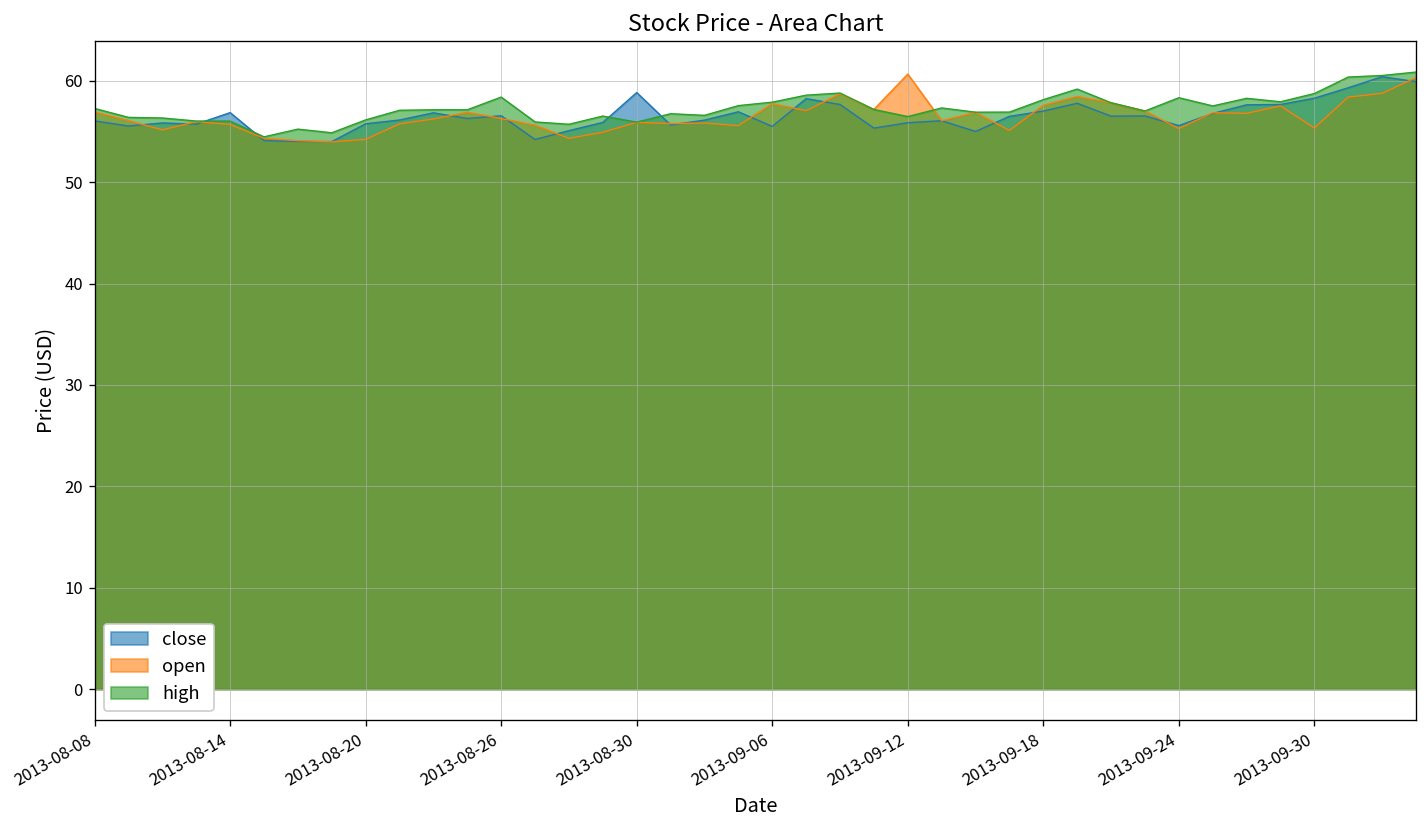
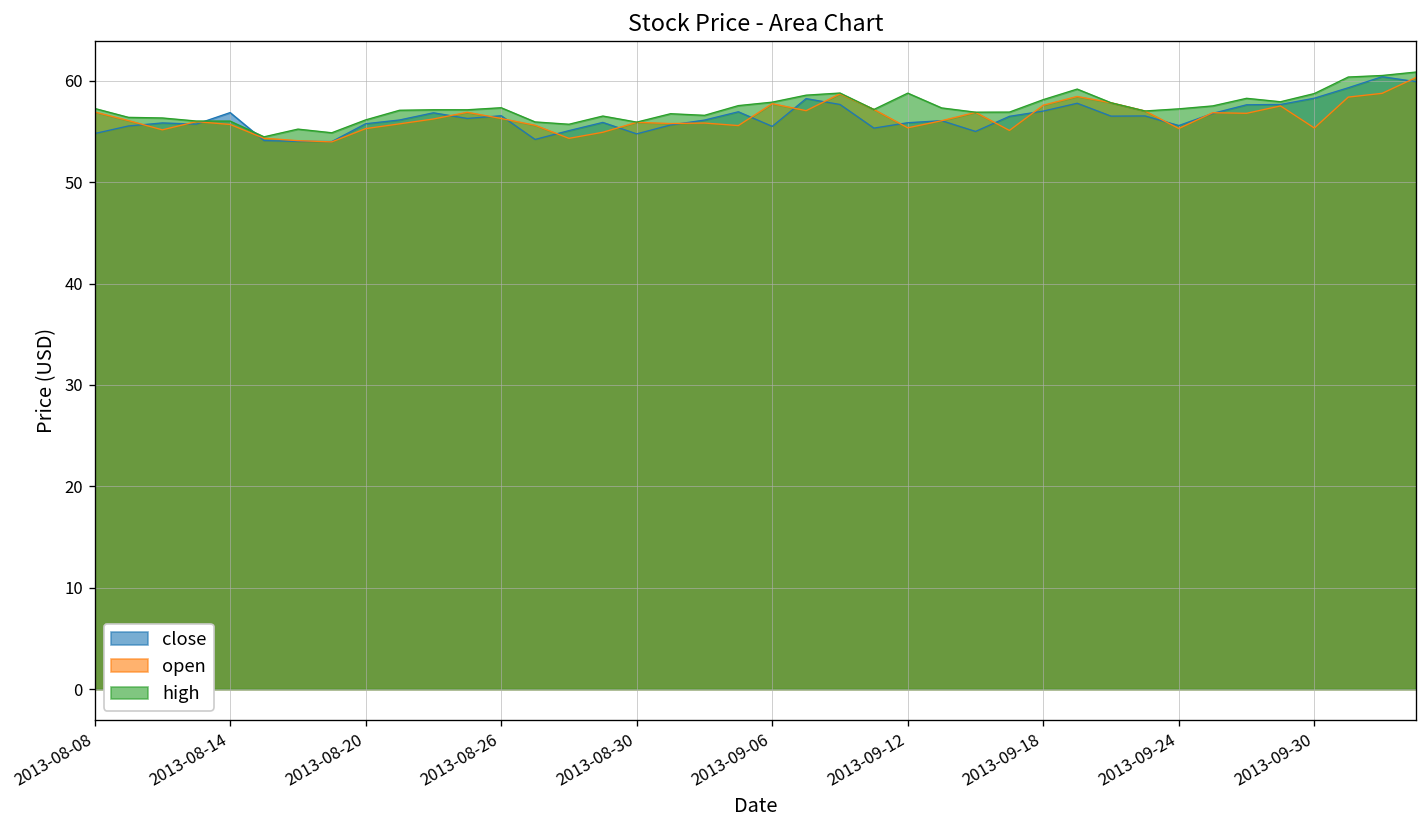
  {
    "close": {
-     "2013-08-08": 56,
+     "2013-08-08": 55,
      "2013-08-14": 57,
      "2013-08-20": 56,
-     "2013-08-30": 59,
+     "2013-08-30": 55,
      "2013-09-06": 56,
      "2013-09-12": 56,
      "2013-09-18": 57,
      "2013-09-30": 58
    },
    "open": {
      "2013-08-08": 57,
      "2013-08-14": 56,
-     "2013-08-20": 54,
-     "2013-09-12": 61,
+     "2013-08-20": 55,
+     "2013-09-12": 55,
      "2013-09-18": 58,
      "2013-09-30": 55
    },
    "high": {
      "2013-08-08": 57,
      "2013-08-14": 56,
      "2013-08-20": 56,
-     "2013-08-26": 58,
-     "2013-09-12": 56,
+     "2013-08-26": 57,
+     "2013-09-12": 59,
      "2013-09-18": 58,
-     "2013-09-24": 58,
+     "2013-09-24": 57,
      "2013-09-30": 59
    }
  }
